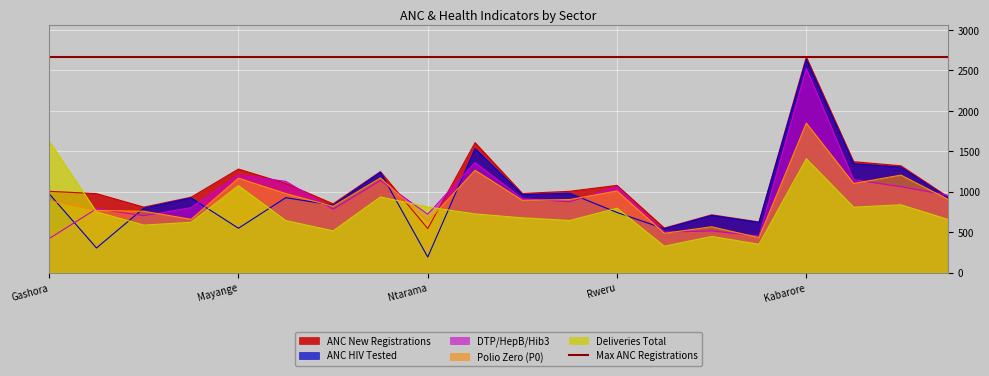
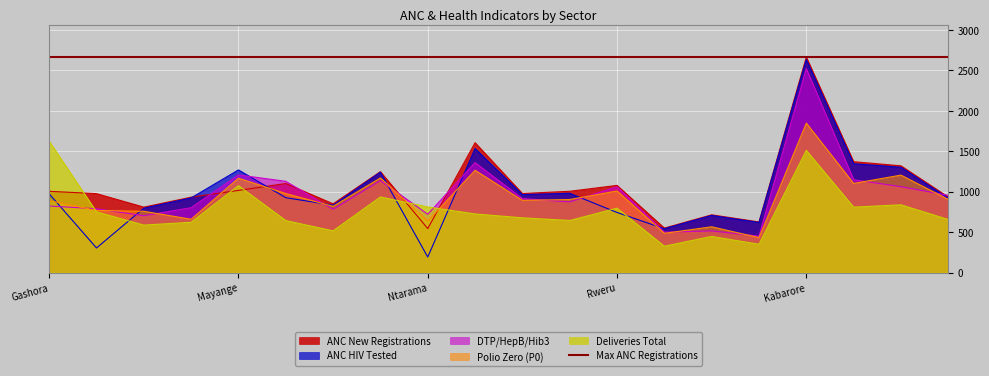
  {
    "ANC New Registrations": {
-     "Mayange": 1300,
+     "Mayange": 1000,
      "Ntarama": 500
    },
    "ANC HIV Tested": {
-     "Mayange": 500,
+     "Mayange": 1300,
      "Ntarama": 200,
      "Rweru": 700
    },
    "DTP/HepB/Hib3": {
-     "Gashora": 400,
+     "Gashora": 800,
      "Mayange": 1200,
      "Ntarama": 700,
      "Kabarore": 2500
    },
    "Polio Zero (P0)": {
      "Gashora": 900,
      "Mayange": 1200,
      "Ntarama": 600,
      "Rweru": 1000,
      "Kabarore": 1800
    },
    "Deliveries Total": {
      "Gashora": 1600,
      "Mayange": 1100,
      "Ntarama": 800,
      "Rweru": 800,
-     "Kabarore": 1400
+     "Kabarore": 1500
    }
  }
